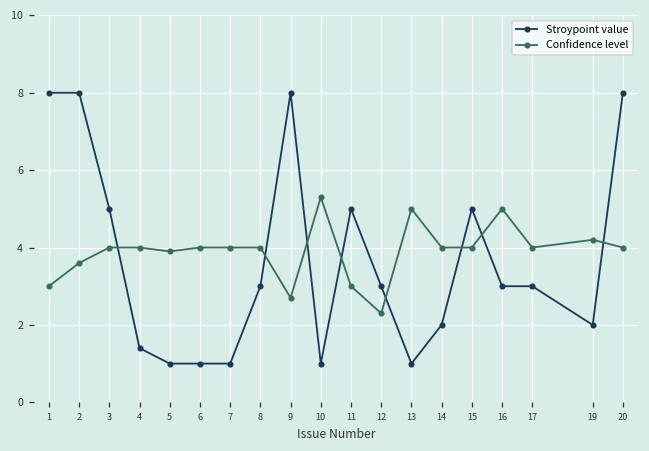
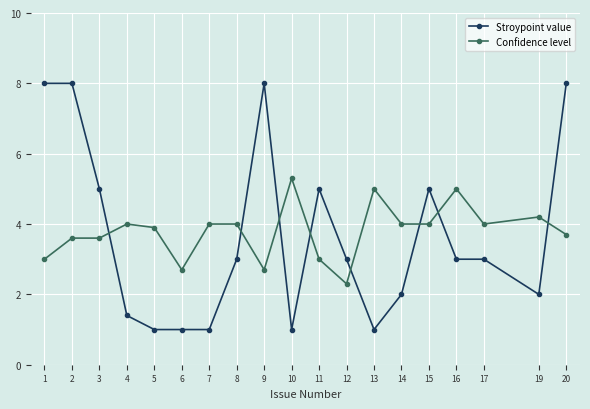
  {
    "Stroypoint value": {
      "1": 8.0,
      "2": 8.0,
      "3": 5.0,
      "4": 1.4,
      "5": 1.0,
      "6": 1.0,
      "7": 1.0,
      "8": 3.0,
      "9": 8.0,
      "10": 1.0,
      "11": 5.0,
      "12": 3.0,
      "13": 1.0,
      "14": 2.0,
      "15": 5.0,
      "16": 3.0,
      "17": 3.0,
      "19": 2.0,
      "20": 8.0
    },
    "Confidence level": {
      "1": 3.0,
      "2": 3.6,
-     "3": 4.0,
+     "3": 3.6,
      "4": 4.0,
      "5": 3.9,
-     "6": 4.0,
+     "6": 2.7,
      "7": 4.0,
      "8": 4.0,
      "9": 2.7,
      "10": 5.3,
      "11": 3.0,
      "12": 2.3,
      "13": 5.0,
      "14": 4.0,
      "15": 4.0,
      "16": 5.0,
      "17": 4.0,
      "19": 4.2,
-     "20": 4.0
+     "20": 3.7
    }
  }
